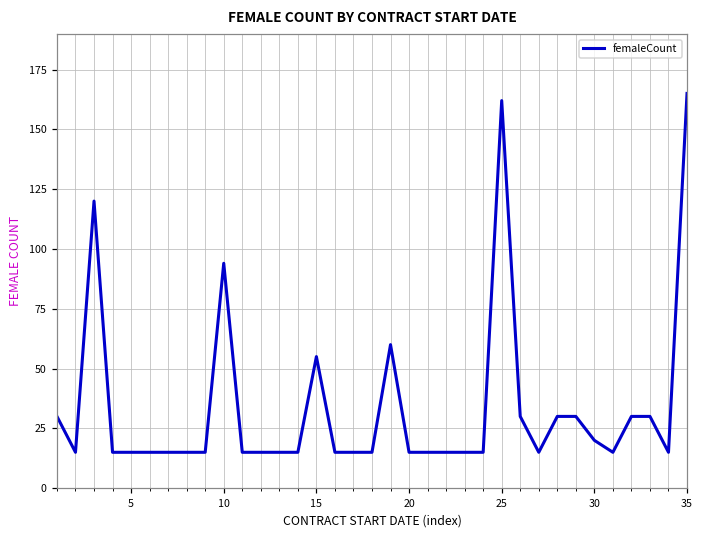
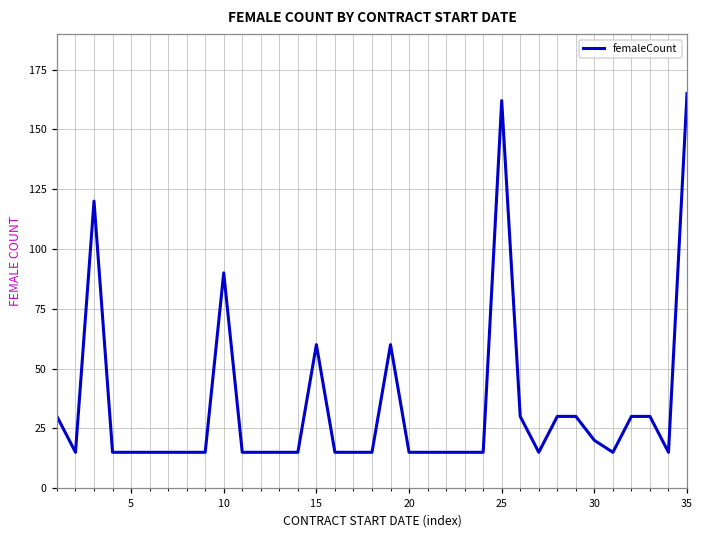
  {
    "5": 15,
-   "10": 94,
-   "15": 55,
+   "10": 90,
+   "15": 60,
    "20": 15,
    "25": 162,
    "30": 20,
    "35": 165
  }
